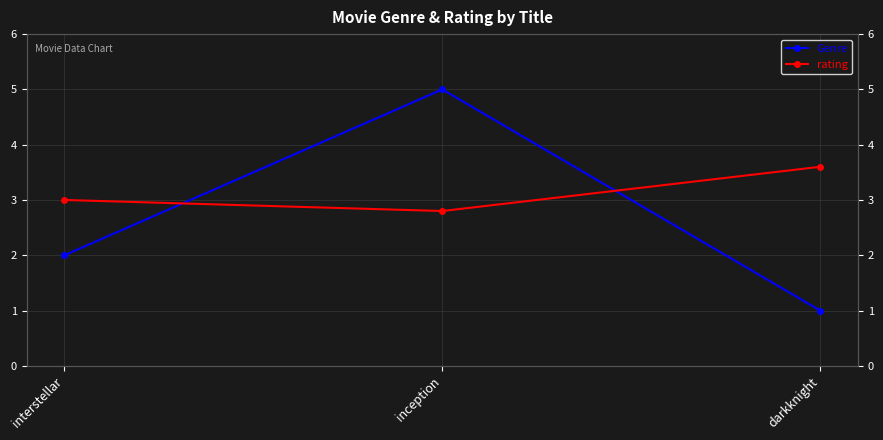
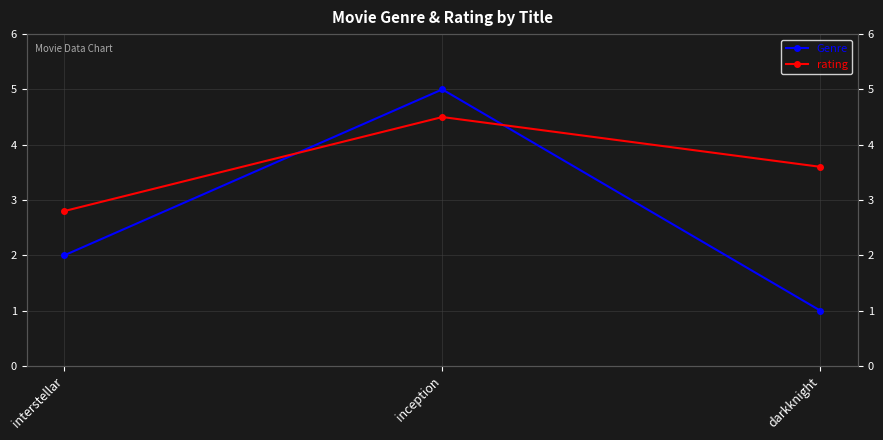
  {
    "Genre": {
      "interstellar": 2.0,
      "inception": 5.0,
      "darkknight": 1.0
    },
    "rating": {
-     "interstellar": 3.0,
-     "inception": 2.8,
+     "interstellar": 2.8,
+     "inception": 4.5,
      "darkknight": 3.6
    }
  }
